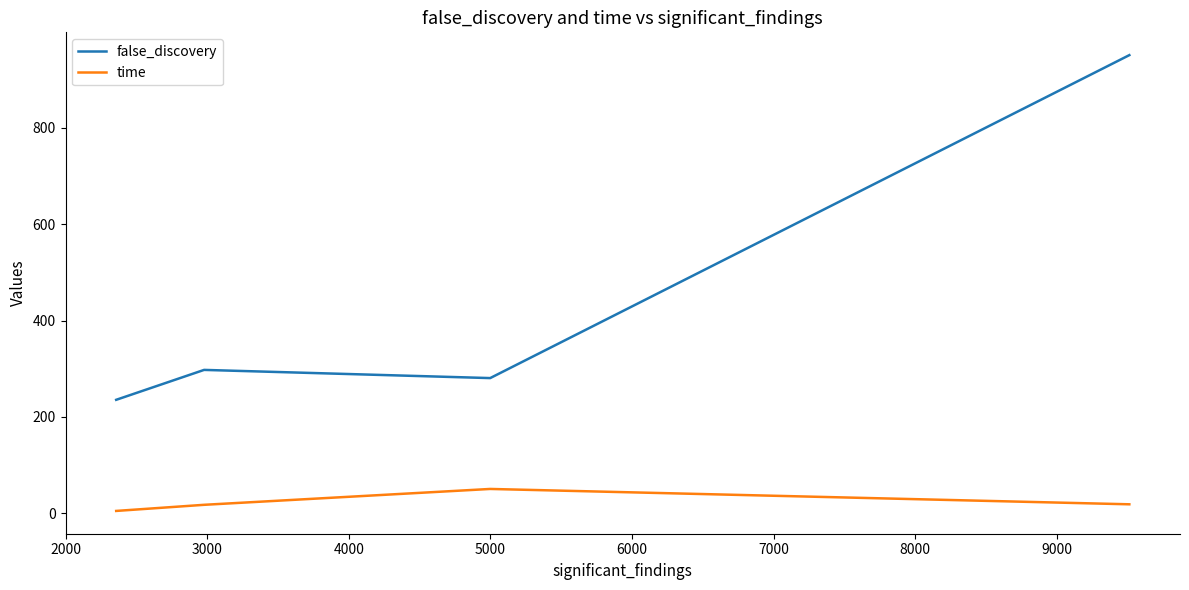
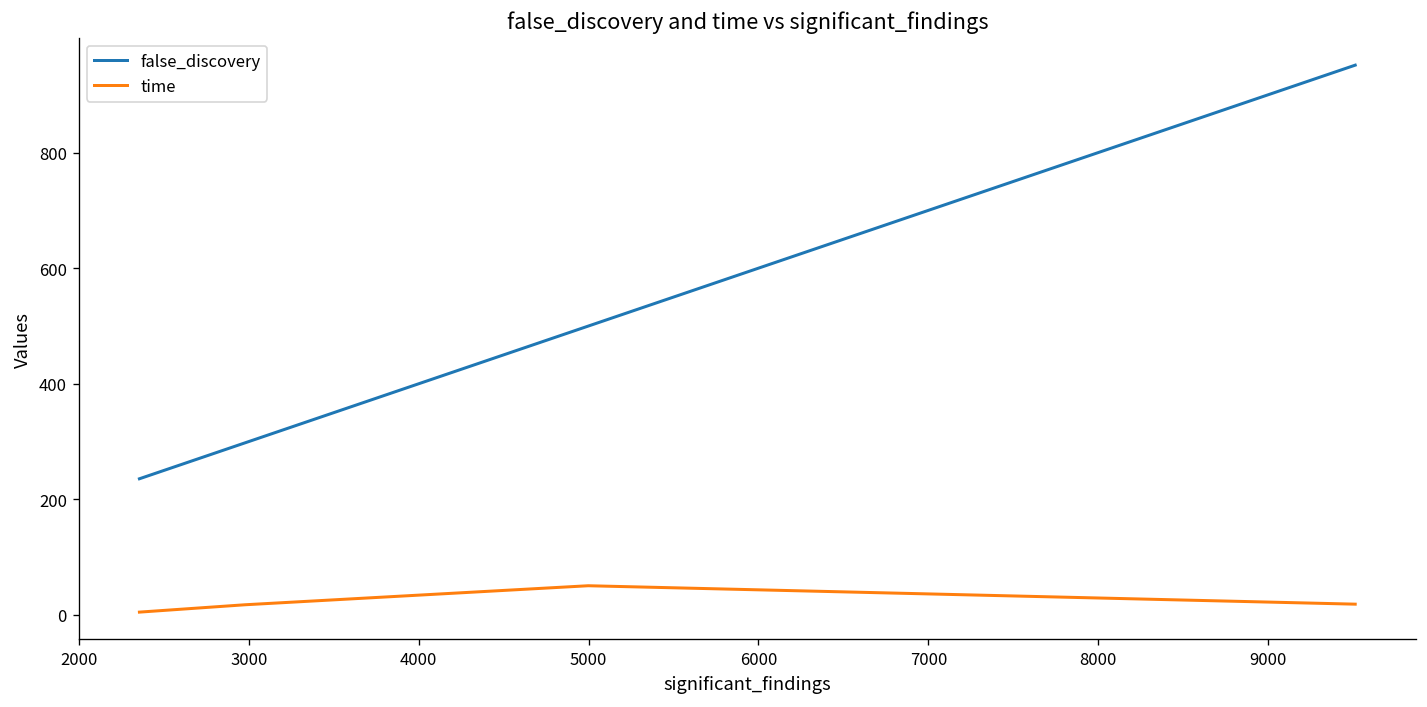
  {
    "false_discovery": {
-     "5000": 280
+     "5000": 500
    },
    "time": {
      "5000": 50
    }
  }
